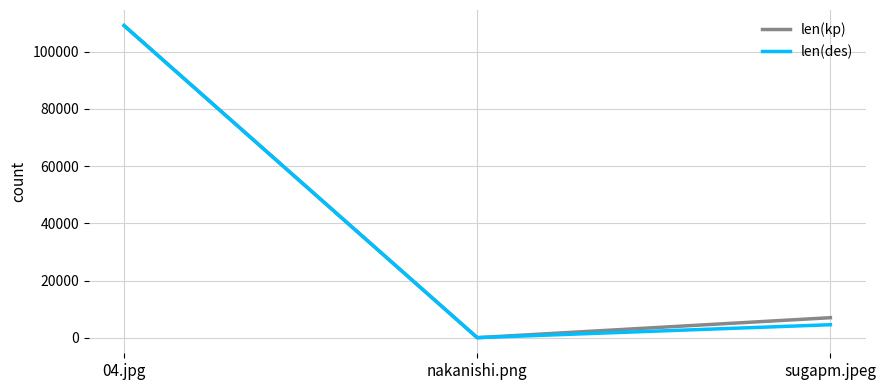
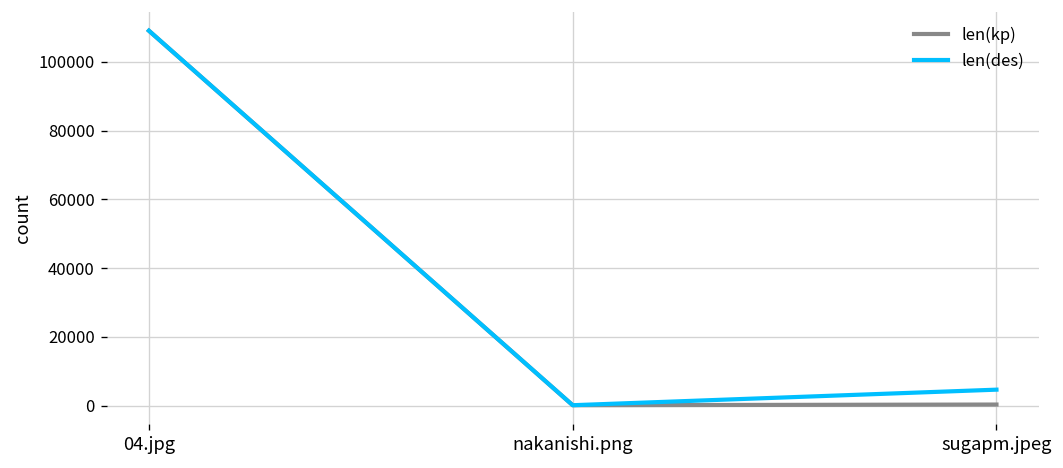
  {
    "len(kp)": {
-     "sugapm.jpeg": 7000
+     "sugapm.jpeg": 0
    },
    "len(des)": {
      "sugapm.jpeg": 5000
    }
  }
